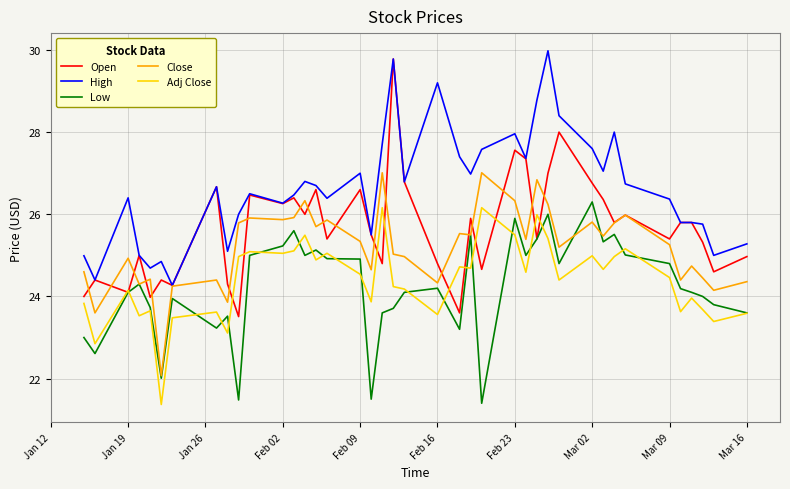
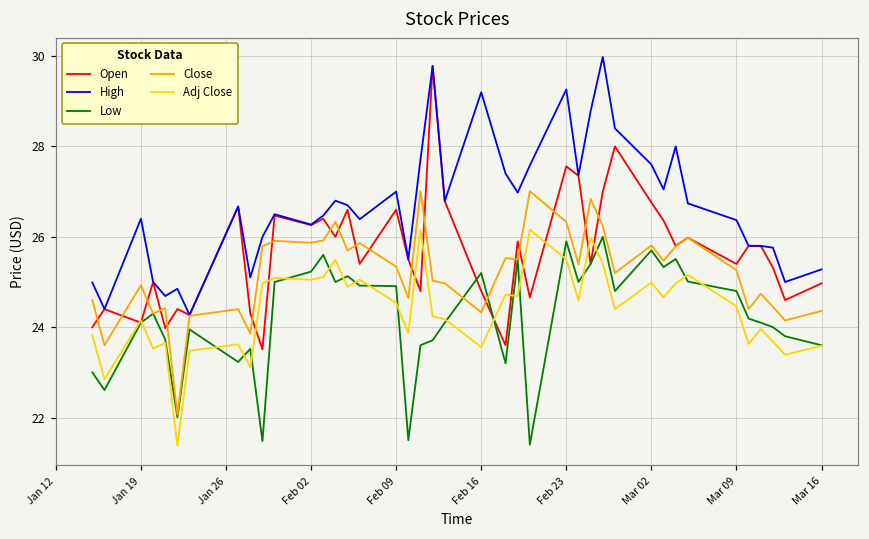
  {
    "Open": {
      "Feb 09": 26.6,
      "Feb 16": 24.8,
      "Feb 23": 27.6,
      "Mar 02": 26.8,
      "Mar 09": 25.4,
      "Mar 16": 25.0
    },
    "High": {
      "Jan 19": 26.4,
      "Feb 09": 27.0,
      "Feb 16": 29.2,
-     "Feb 23": 28.0,
+     "Feb 23": 29.3,
      "Mar 02": 27.6,
      "Mar 09": 26.4,
      "Mar 16": 25.3
    },
    "Low": {
      "Feb 02": 25.2,
      "Feb 09": 24.9,
-     "Feb 16": 24.2,
+     "Feb 16": 25.2,
      "Feb 23": 25.9,
-     "Mar 02": 26.3,
+     "Mar 02": 25.7,
      "Mar 09": 24.8
    }
  }
